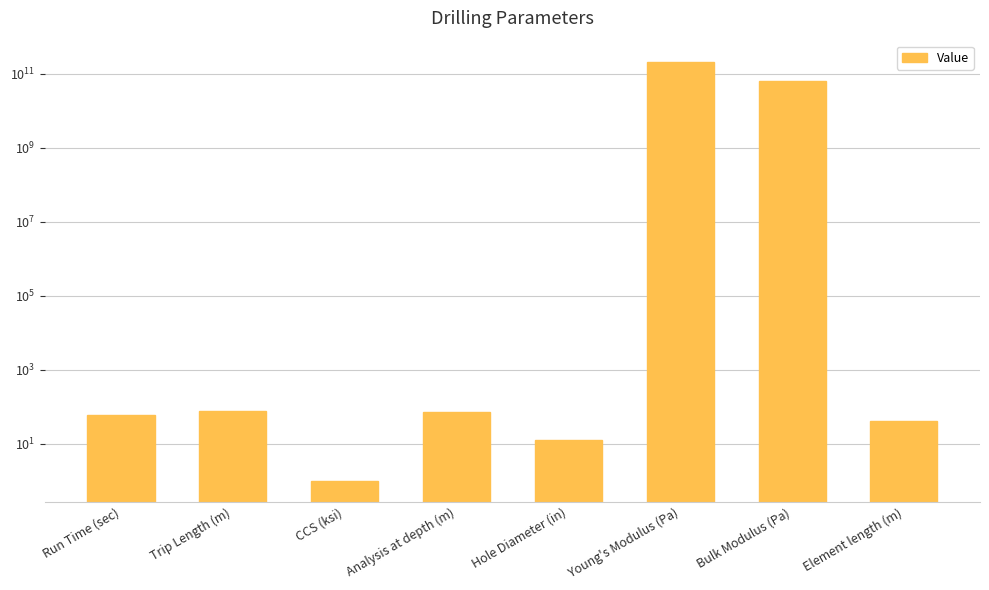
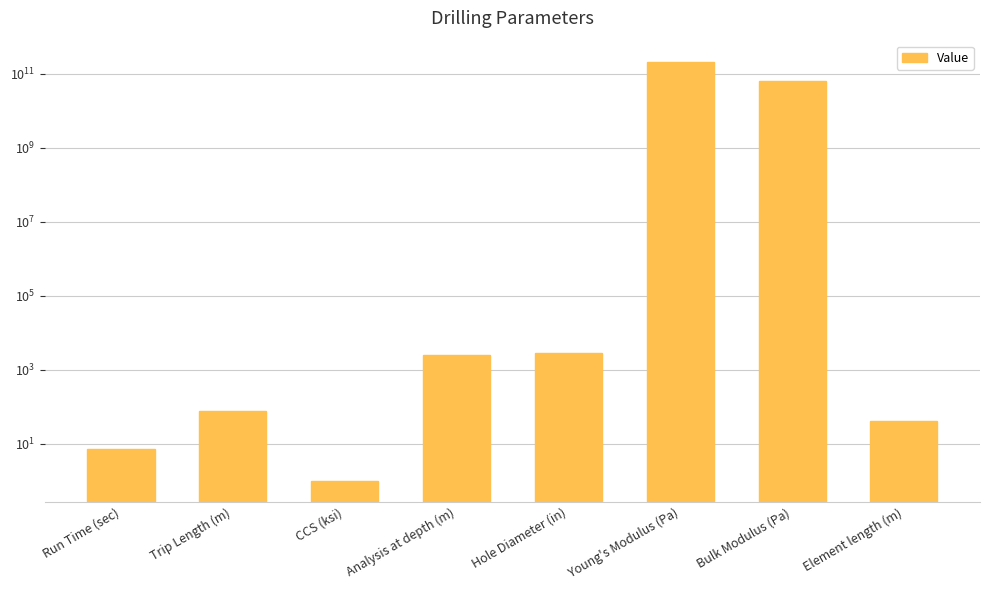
  {
-   "Run Time (sec)": 60,
+   "Run Time (sec)": 7,
    "Trip Length (m)": 80,
    "CCS (ksi)": 1,
-   "Analysis at depth (m)": 70,
-   "Hole Diameter (in)": 12,
+   "Analysis at depth (m)": 3000,
+   "Hole Diameter (in)": 3000,
    "Young's Modulus (Pa)": 200000000000,
    "Bulk Modulus (Pa)": 60000000000,
    "Element length (m)": 40
  }
